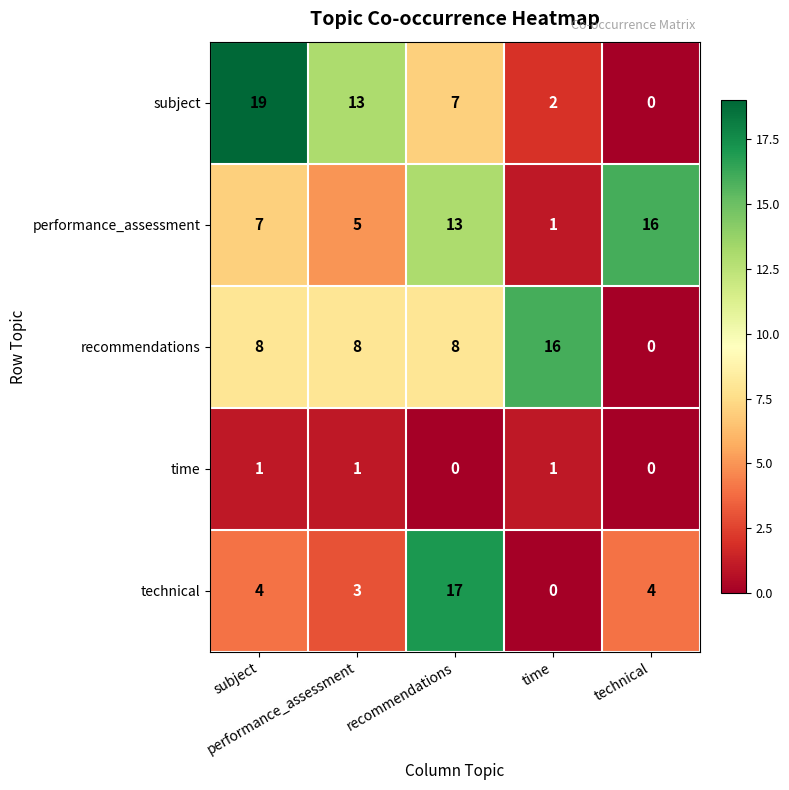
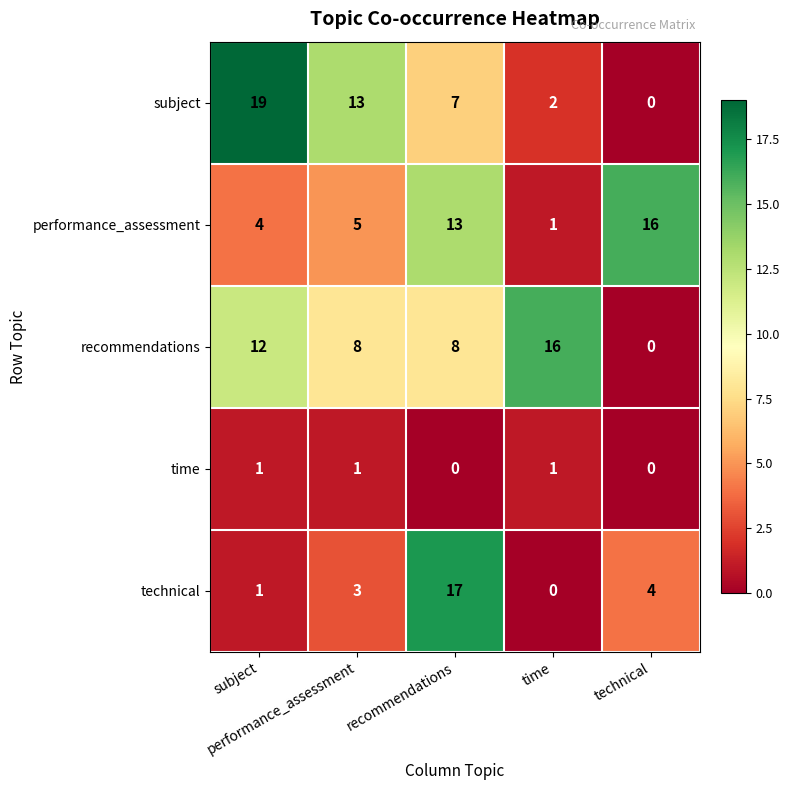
  {
    "subject": {
      "subject": 19,
      "performance_assessment": 13,
      "recommendations": 7,
      "time": 2,
      "technical": 0
    },
    "performance_assessment": {
-     "subject": 7,
+     "subject": 4,
      "performance_assessment": 5,
      "recommendations": 13,
      "time": 1,
      "technical": 16
    },
    "recommendations": {
-     "subject": 8,
+     "subject": 12,
      "performance_assessment": 8,
      "recommendations": 8,
      "time": 16,
      "technical": 0
    },
    "time": {
      "subject": 1,
      "performance_assessment": 1,
      "recommendations": 0,
      "time": 1,
      "technical": 0
    },
    "technical": {
-     "subject": 4,
+     "subject": 1,
      "performance_assessment": 3,
      "recommendations": 17,
      "time": 0,
      "technical": 4
    }
  }
